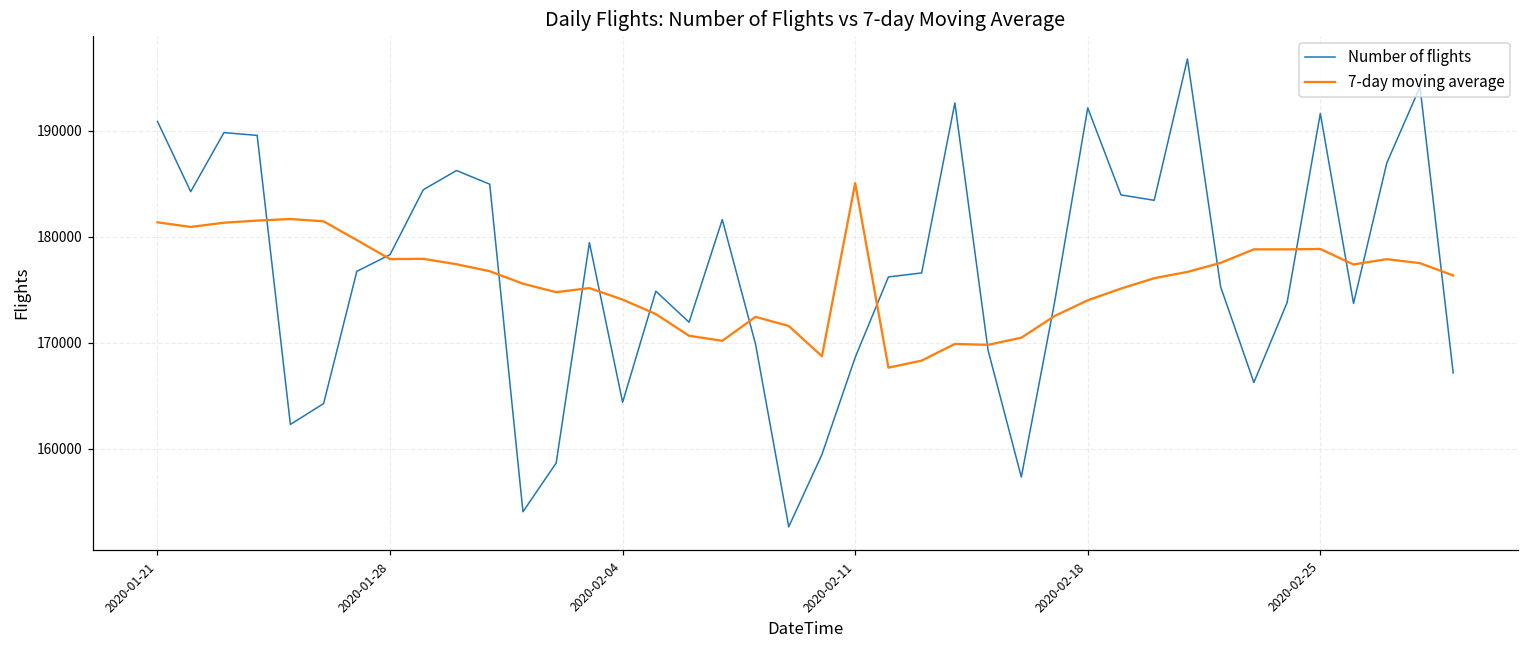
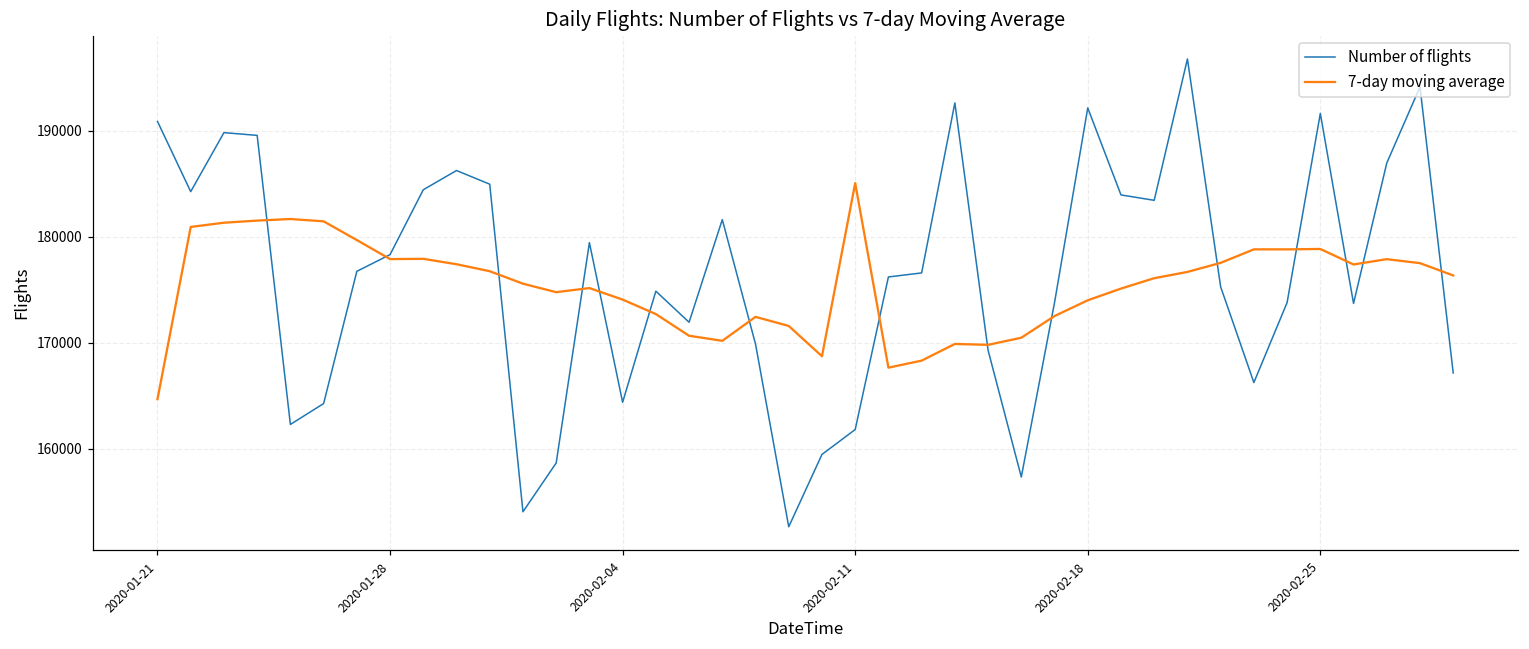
  {
    "Number of flights": {
      "2020-01-21": 191000,
      "2020-01-28": 178000,
      "2020-02-04": 164000,
-     "2020-02-11": 169000,
+     "2020-02-11": 162000,
      "2020-02-18": 192000,
      "2020-02-25": 192000
    },
    "7-day moving average": {
-     "2020-01-21": 181000,
+     "2020-01-21": 165000,
      "2020-01-28": 178000,
      "2020-02-04": 174000,
      "2020-02-11": 185000,
      "2020-02-18": 174000,
      "2020-02-25": 179000
    }
  }
